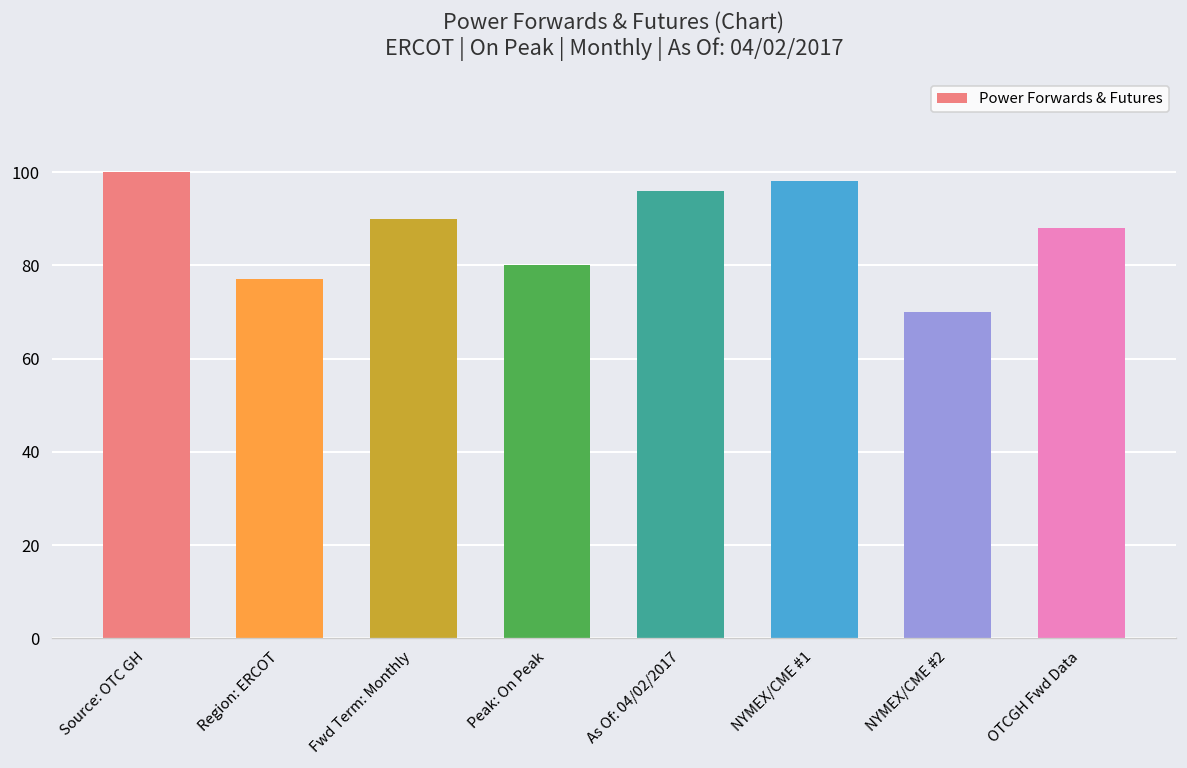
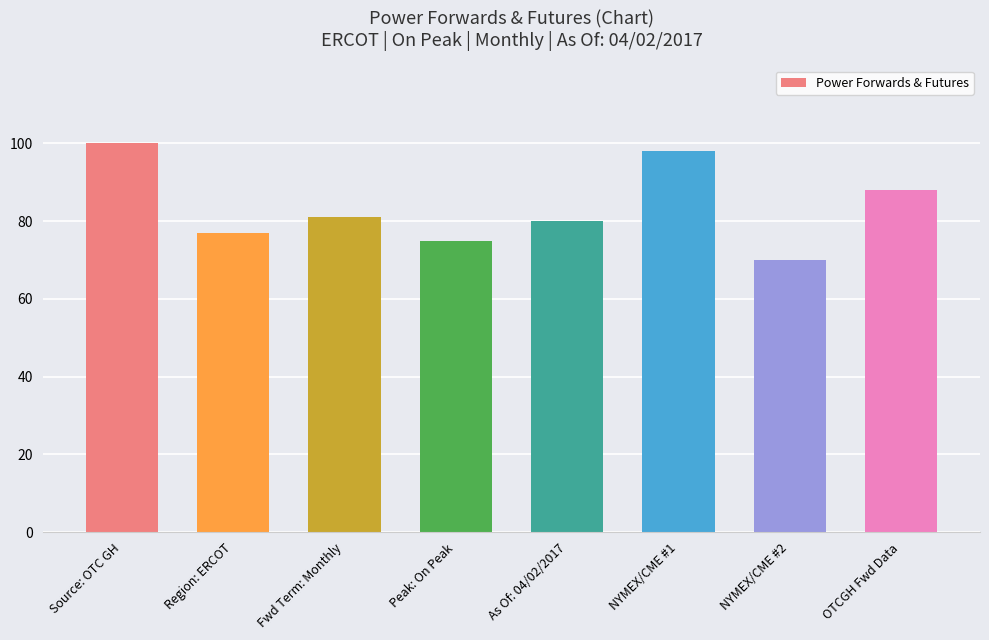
  {
    "Source: OTC GH": 100,
    "Region: ERCOT": 77,
-   "Fwd Term: Monthly": 90,
-   "Peak: On Peak": 80,
-   "As Of: 04/02/2017": 96,
+   "Fwd Term: Monthly": 81,
+   "Peak: On Peak": 75,
+   "As Of: 04/02/2017": 80,
    "NYMEX/CME #1": 98,
    "NYMEX/CME #2": 70,
    "OTCGH Fwd Data": 88
  }
